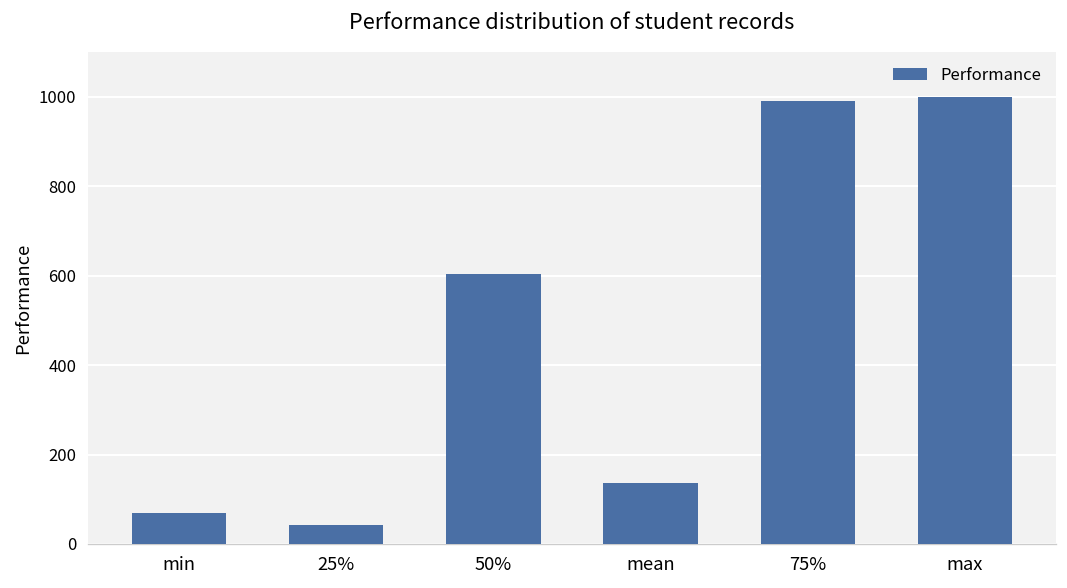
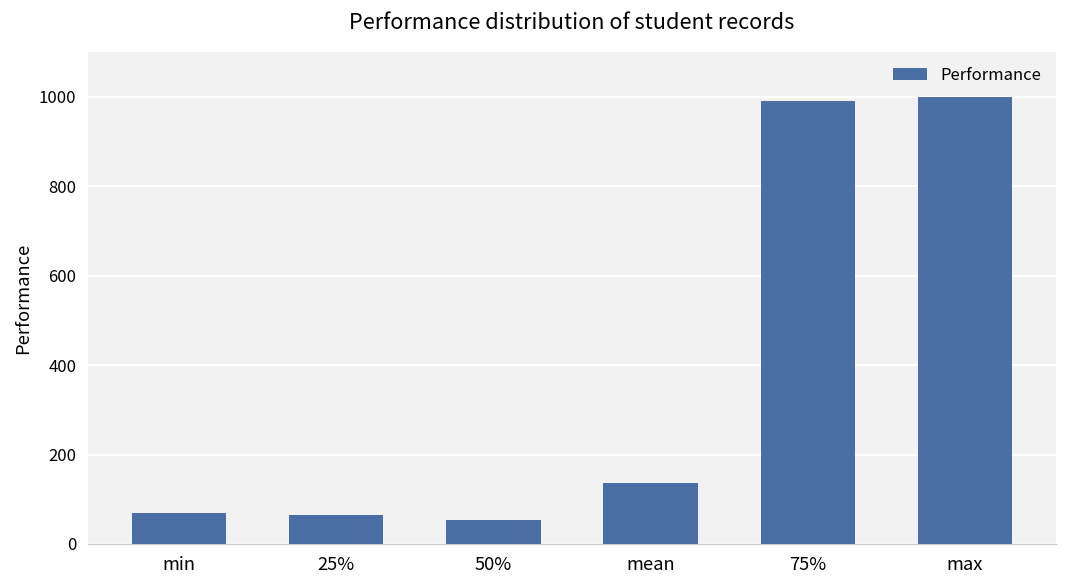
  {
    "min": 70,
-   "25%": 40,
-   "50%": 600,
+   "25%": 60,
+   "50%": 50,
    "mean": 140,
    "75%": 990,
    "max": 1000
  }
